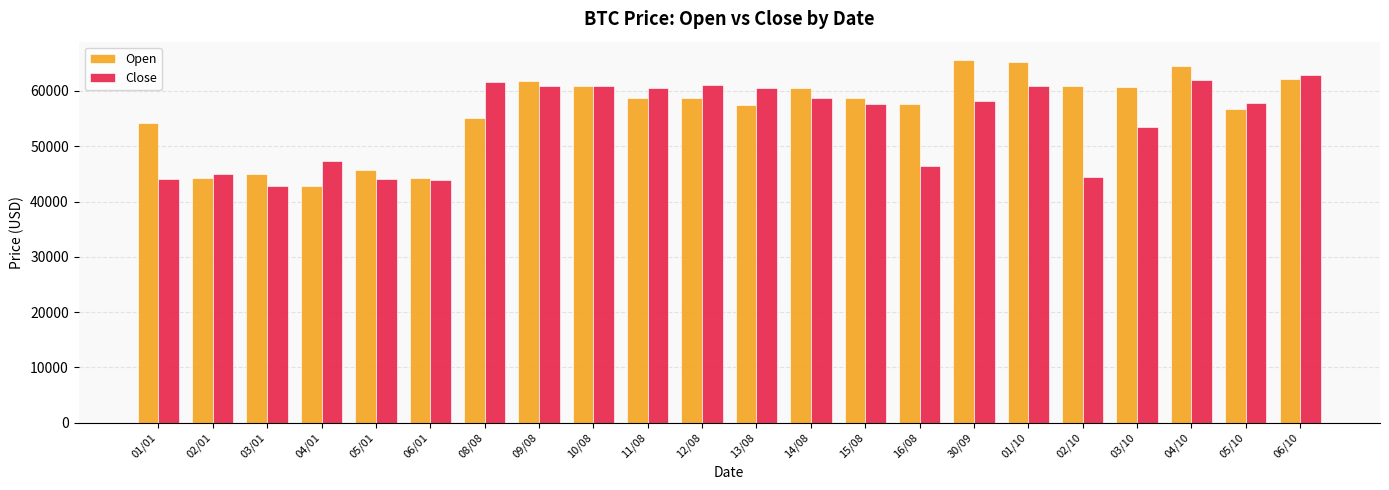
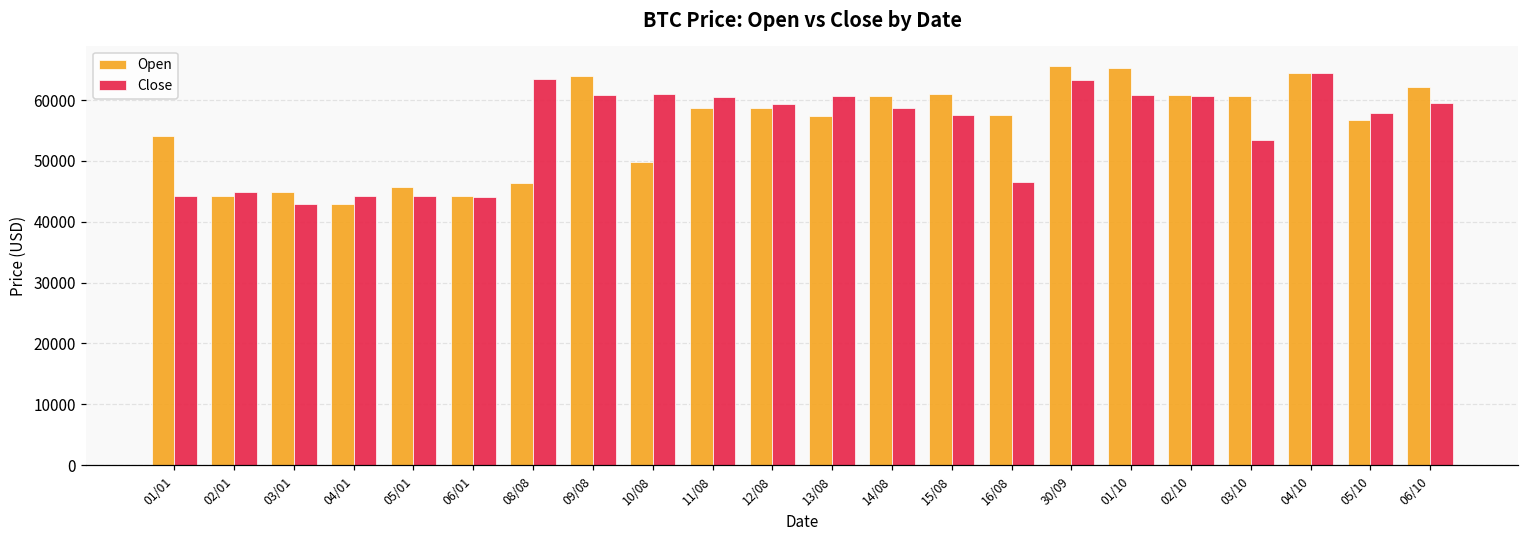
  {
    "Open": {
      "01/01": 54000,
      "02/01": 44000,
      "03/01": 45000,
      "04/01": 43000,
      "05/01": 46000,
      "06/01": 44000,
-     "08/08": 55000,
-     "09/08": 62000,
-     "10/08": 61000,
+     "08/08": 46000,
+     "09/08": 64000,
+     "10/08": 50000,
      "11/08": 59000,
      "12/08": 59000,
      "13/08": 57000,
      "14/08": 61000,
-     "15/08": 59000,
+     "15/08": 61000,
      "16/08": 58000,
      "30/09": 66000,
      "01/10": 65000,
      "02/10": 61000,
      "03/10": 61000,
      "04/10": 64000,
      "05/10": 57000,
      "06/10": 62000
    },
    "Close": {
      "01/01": 44000,
      "02/01": 45000,
      "03/01": 43000,
-     "04/01": 47000,
+     "04/01": 44000,
      "05/01": 44000,
      "06/01": 44000,
-     "08/08": 62000,
+     "08/08": 63000,
      "09/08": 61000,
      "10/08": 61000,
      "11/08": 61000,
-     "12/08": 61000,
+     "12/08": 59000,
      "13/08": 61000,
      "14/08": 59000,
      "15/08": 58000,
      "16/08": 46000,
-     "30/09": 58000,
+     "30/09": 63000,
      "01/10": 61000,
-     "02/10": 44000,
+     "02/10": 61000,
      "03/10": 53000,
-     "04/10": 62000,
+     "04/10": 64000,
      "05/10": 58000,
-     "06/10": 63000
+     "06/10": 60000
    }
  }
